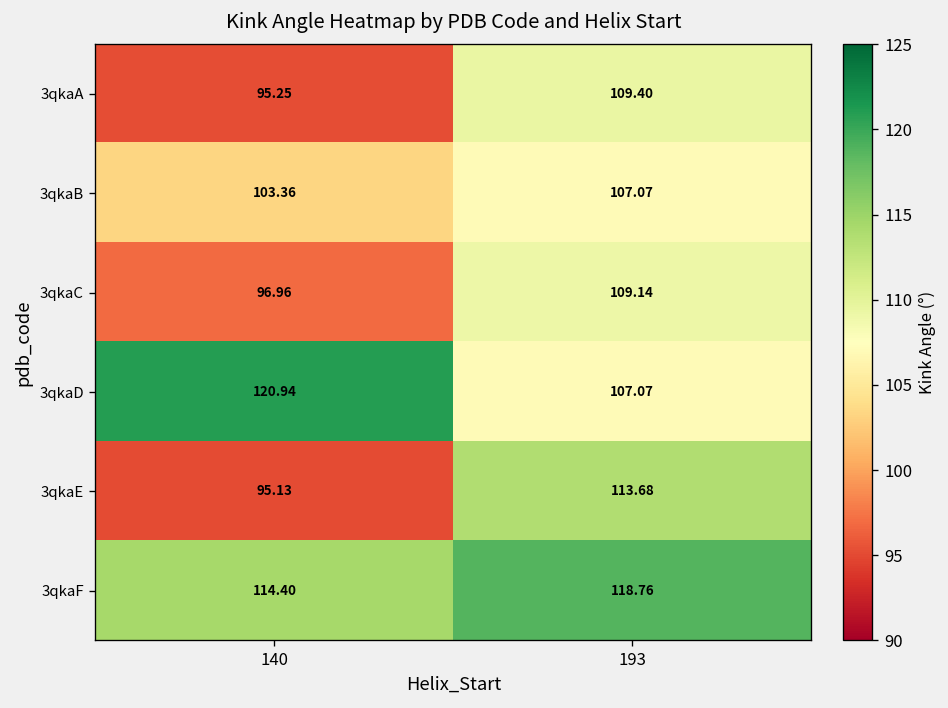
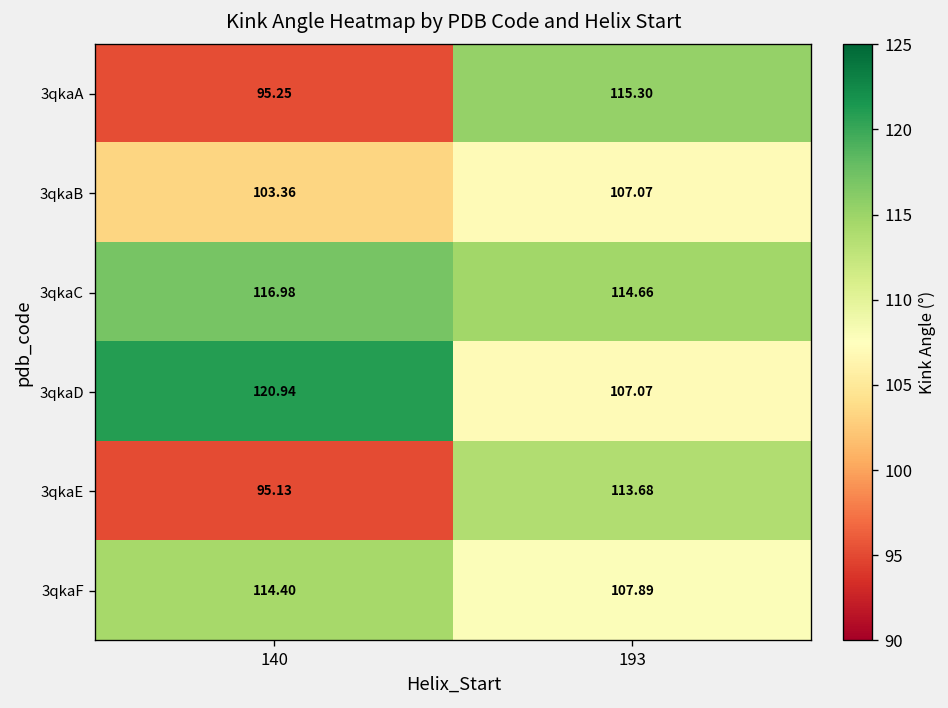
  {
    "3qkaA": {
      "140": 95.25,
-     "193": 109.40
+     "193": 115.30
    },
    "3qkaB": {
      "140": 103.36,
      "193": 107.07
    },
    "3qkaC": {
-     "140": 96.96,
-     "193": 109.14
+     "140": 116.98,
+     "193": 114.66
    },
    "3qkaD": {
      "140": 120.94,
      "193": 107.07
    },
    "3qkaE": {
      "140": 95.13,
      "193": 113.68
    },
    "3qkaF": {
      "140": 114.40,
-     "193": 118.76
+     "193": 107.89
    }
  }
